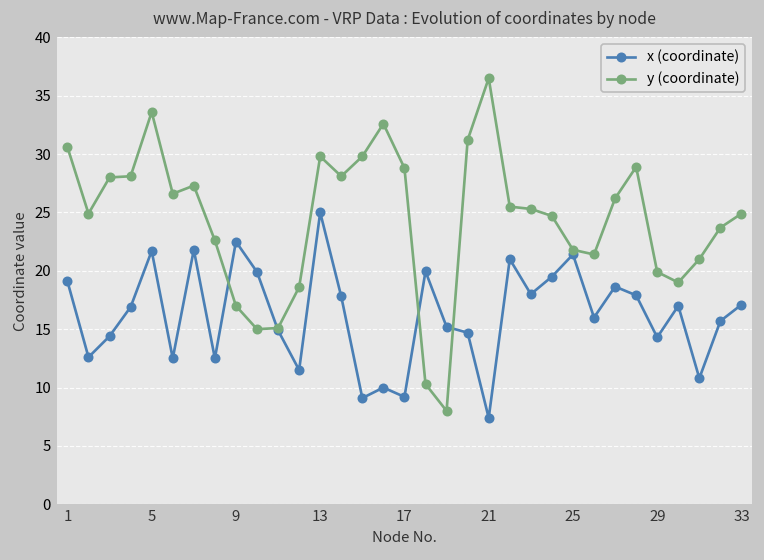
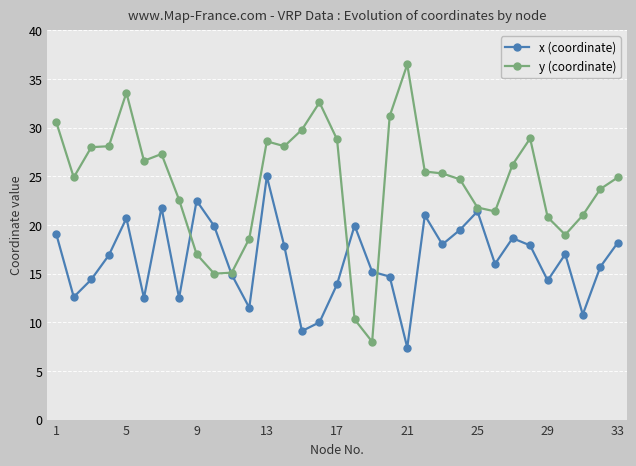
  {
    "x (coordinate)": {
      "1": 19,
-     "5": 22,
+     "5": 21,
      "9": 23,
      "13": 25,
-     "17": 9,
+     "17": 14,
      "21": 7,
      "25": 21,
      "29": 14,
-     "33": 17
+     "33": 18
    },
    "y (coordinate)": {
      "1": 31,
      "5": 34,
      "9": 17,
-     "13": 30,
+     "13": 29,
      "17": 29,
      "21": 37,
      "25": 22,
-     "29": 20,
+     "29": 21,
      "33": 25
    }
  }
